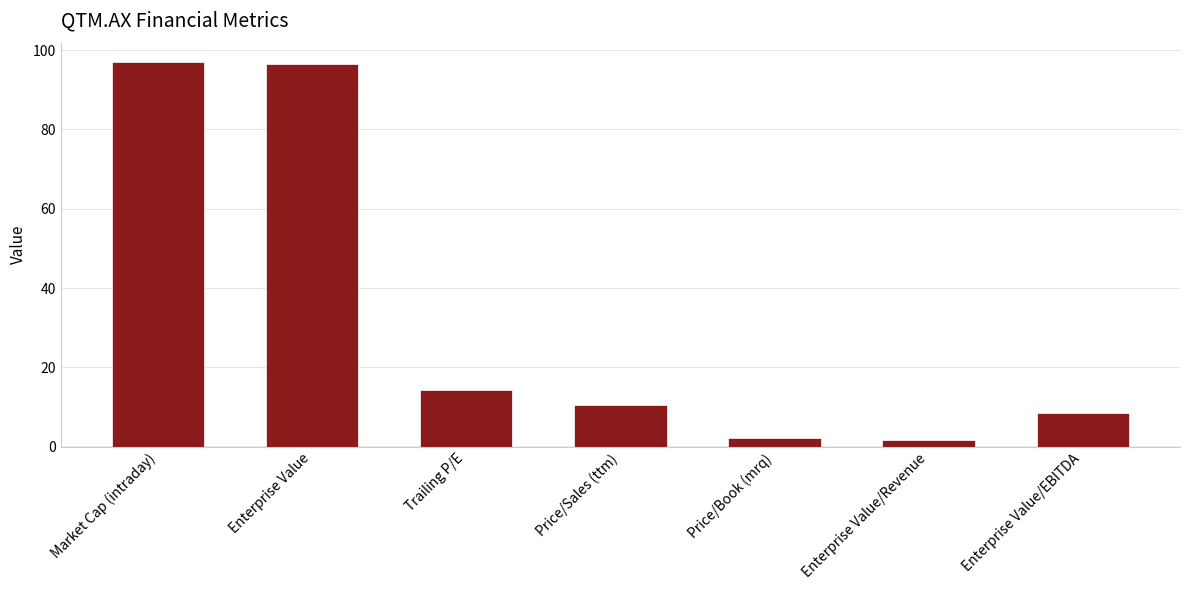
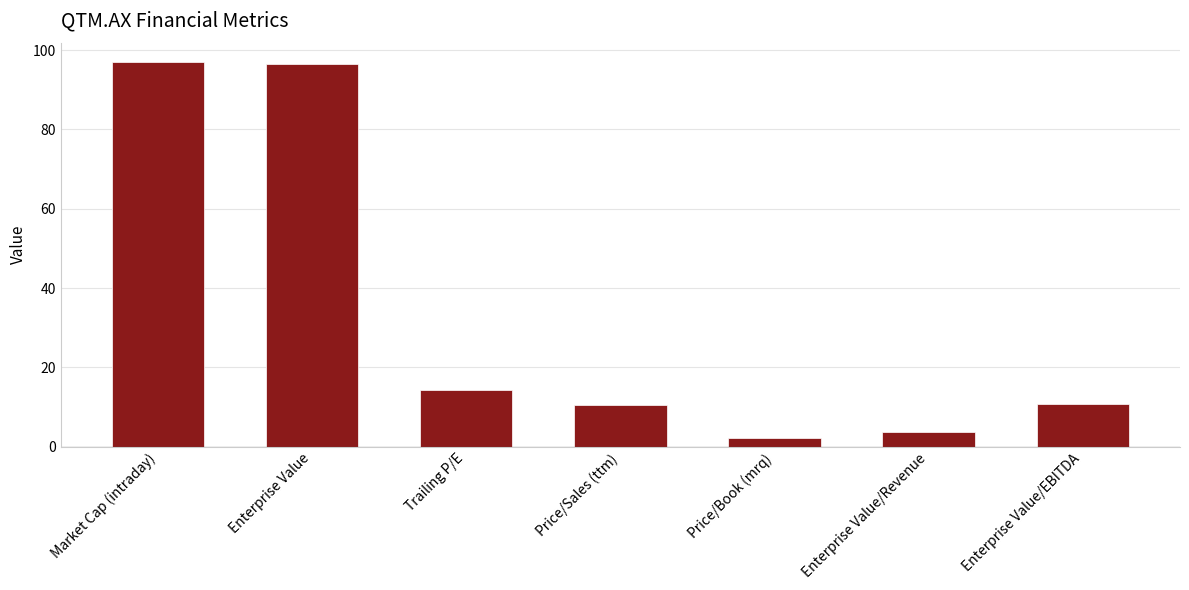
  {
    "Market Cap (intraday)": 97,
    "Enterprise Value": 97,
    "Trailing P/E": 14,
    "Price/Sales (ttm)": 11,
    "Price/Book (mrq)": 2,
-   "Enterprise Value/Revenue": 2,
-   "Enterprise Value/EBITDA": 8
+   "Enterprise Value/Revenue": 4,
+   "Enterprise Value/EBITDA": 11
  }
